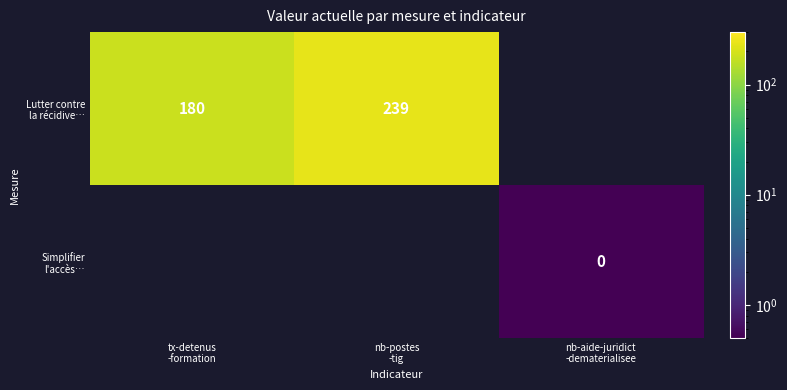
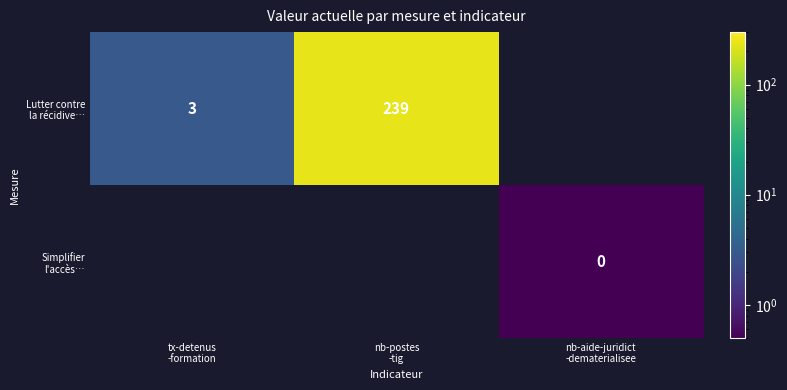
  {
    "Lutter contre la récidive…": {
-     "tx-detenus -formation": 180,
+     "tx-detenus -formation": 3,
      "nb-postes -tig": 239
    },
    "Simplifier l'accès…": {
      "nb-aide-juridict -dematerialisee": 0
    }
  }
